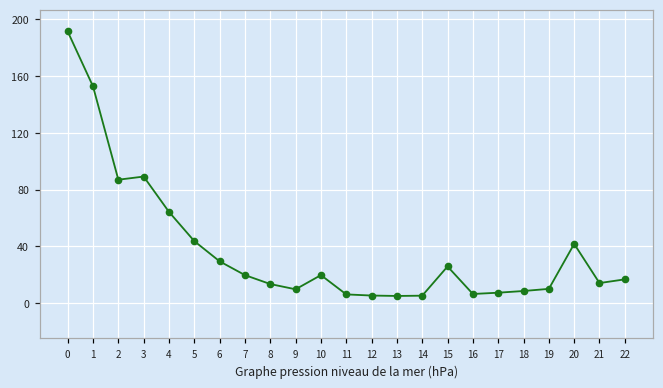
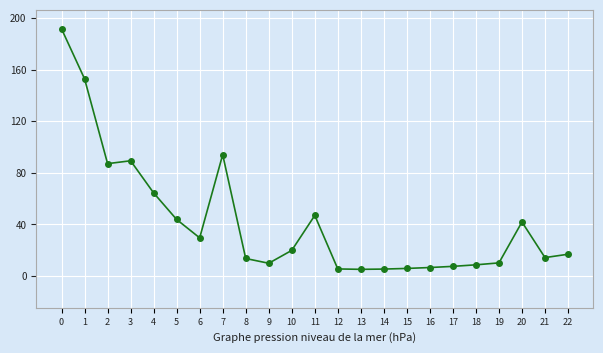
  {
    "0": 192,
    "1": 153,
    "2": 87,
    "3": 89,
    "4": 64,
    "5": 44,
    "6": 30,
-   "7": 20,
+   "7": 94,
    "8": 14,
    "9": 10,
    "10": 20,
-   "11": 6,
+   "11": 47,
    "12": 5,
    "13": 5,
    "14": 5,
-   "15": 26,
+   "15": 6,
    "16": 7,
    "17": 7,
    "18": 9,
    "19": 10,
    "20": 42,
    "21": 14,
    "22": 17
  }
